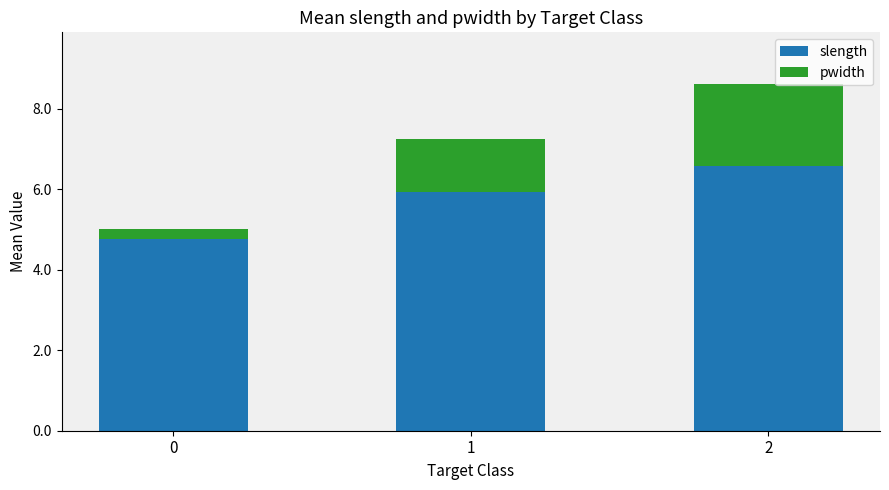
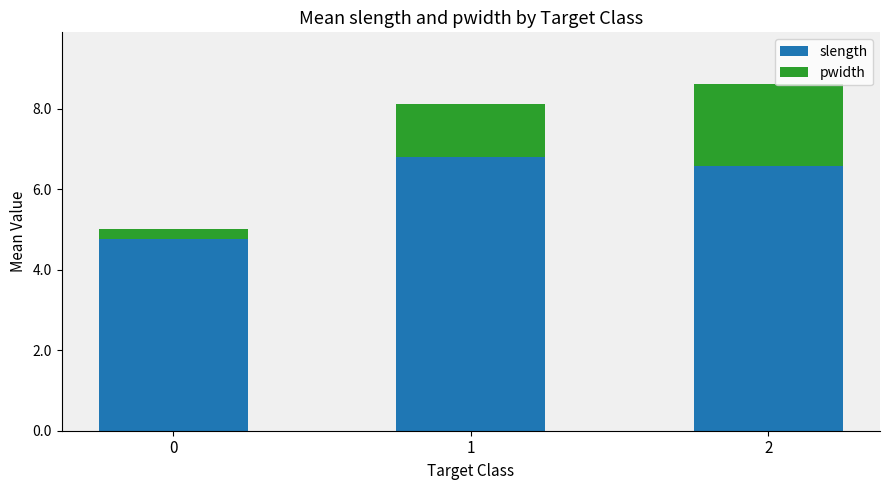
  {
    "slength": {
      "0": 4.8,
-     "1": 5.9,
+     "1": 6.8,
      "2": 6.6
    },
    "pwidth": {
      "0": 0.2,
      "1": 1.3,
      "2": 2.0
    }
  }
